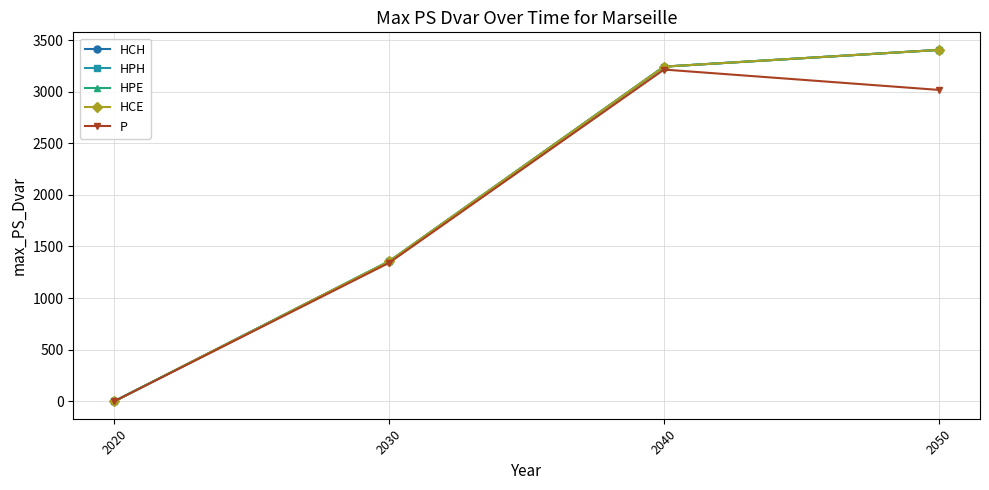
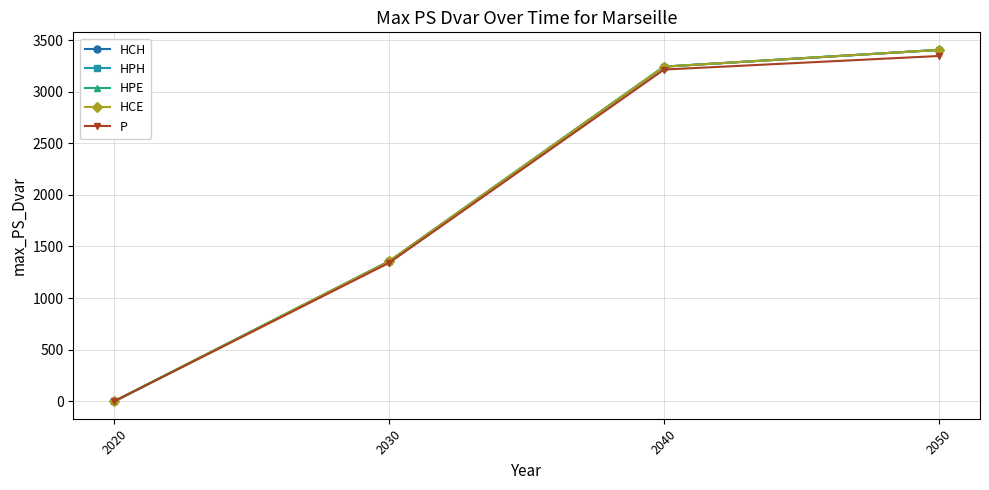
  {
    "HCE": {
      "2040": 3240,
      "2050": 3410
    },
    "P": {
      "2040": 3220,
-     "2050": 3020
+     "2050": 3350
    }
  }
